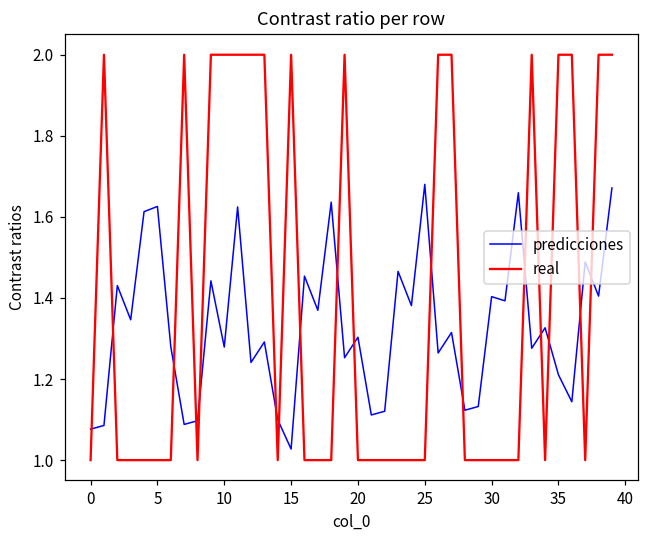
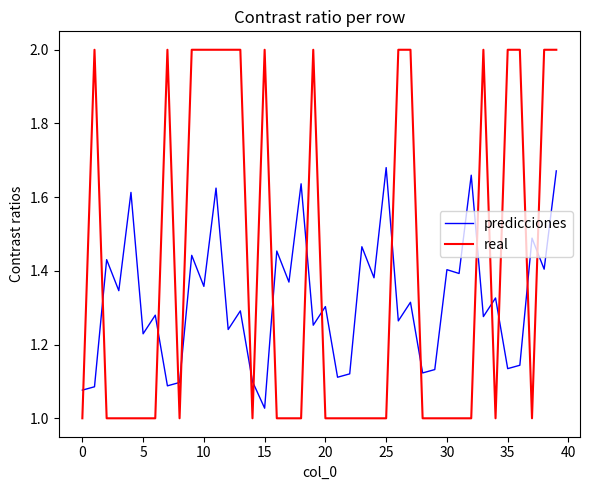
  {
    "predicciones": {
      "0": 1.08,
-     "5": 1.63,
-     "10": 1.28,
+     "5": 1.23,
+     "10": 1.36,
      "15": 1.03,
      "20": 1.30,
      "25": 1.68,
      "30": 1.40,
-     "35": 1.21
+     "35": 1.13
    },
    "real": {
      "0": 1.00,
      "5": 1.00,
      "10": 2.00,
      "15": 2.00,
      "20": 1.00,
      "25": 1.00,
      "30": 1.00,
      "35": 2.00
    }
  }
